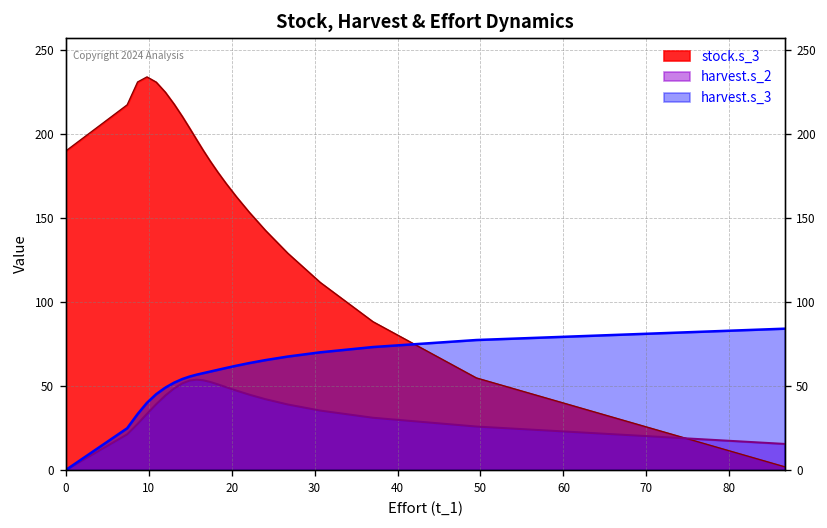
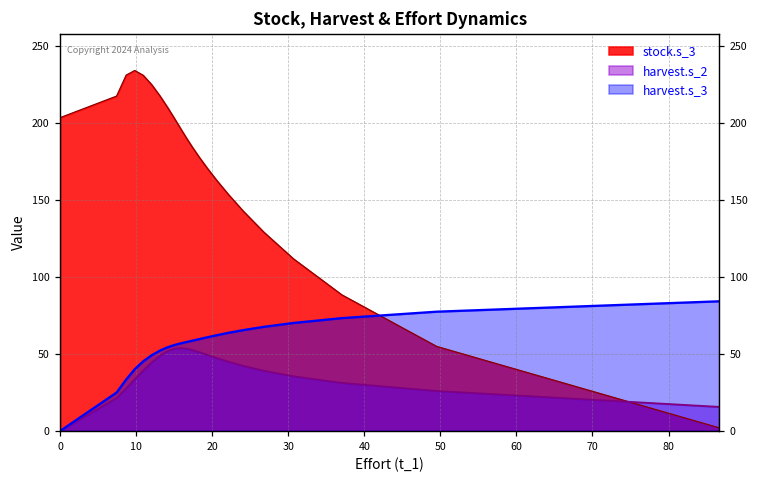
  {
    "stock.s_3": {
-     "0": 190
+     "0": 203
    }
  }
